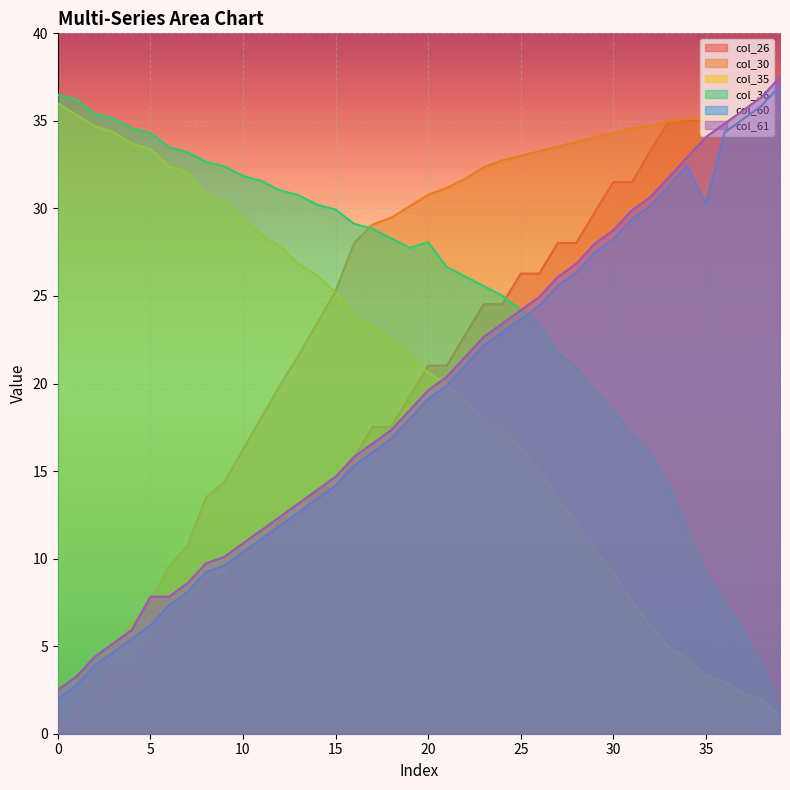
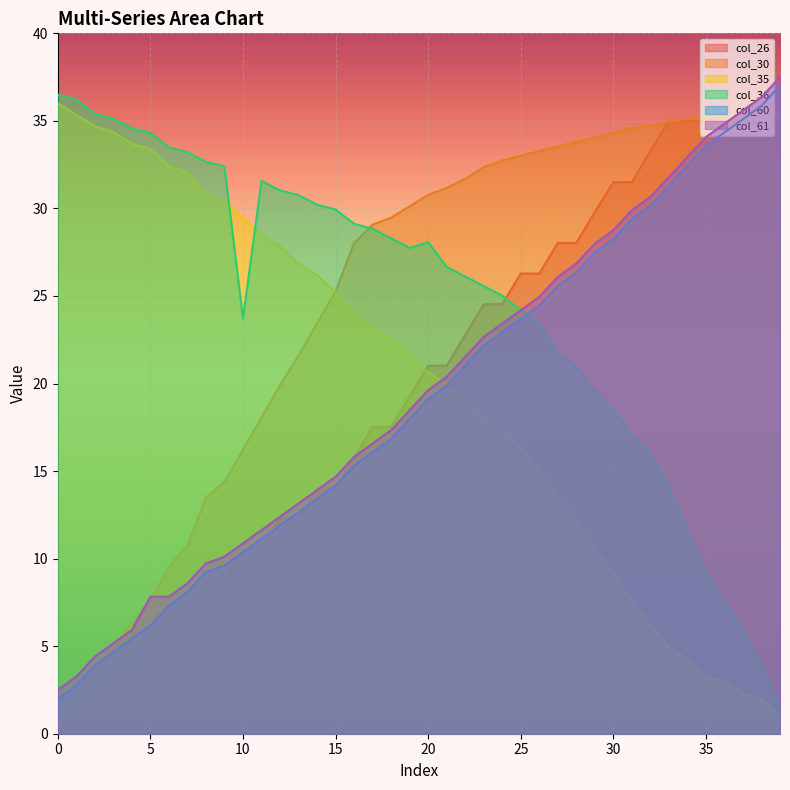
  {
    "col_36": {
      "0": 36.5,
      "5": 34.3,
-     "10": 31.9,
+     "10": 23.7,
      "15": 29.9,
      "20": 28.1,
      "30": 18.5,
      "35": 9.2
    },
    "col_60": {
      "0": 2.0,
      "5": 6.2,
      "10": 10.4,
      "15": 14.2,
      "20": 19.1,
      "25": 23.7,
      "30": 28.2,
-     "35": 30.2
+     "35": 33.6
    },
    "col_61": {
      "0": 2.5,
      "5": 7.8,
      "10": 10.9,
      "15": 14.7,
      "20": 19.6,
      "30": 28.7,
      "35": 34.1
    }
  }
